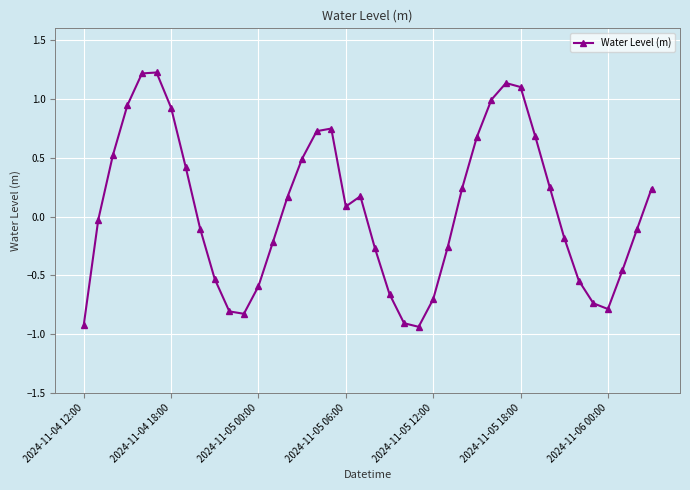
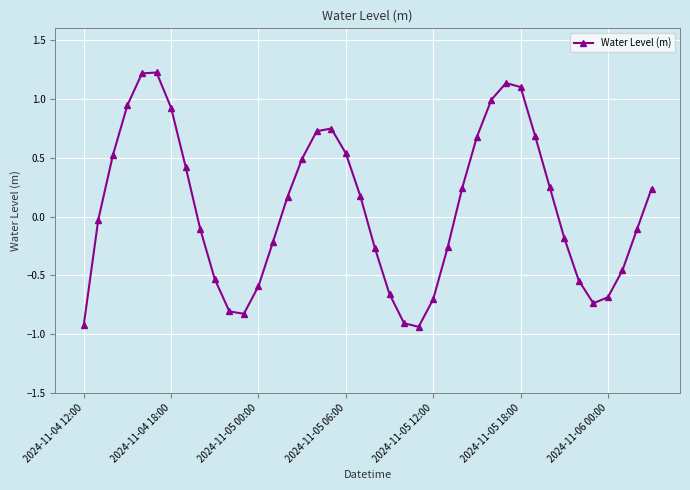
  {
    "2024-11-04 12:00": -0.92,
    "2024-11-04 18:00": 0.92,
    "2024-11-05 00:00": -0.59,
-   "2024-11-05 06:00": 0.09,
+   "2024-11-05 06:00": 0.54,
    "2024-11-05 12:00": -0.70,
    "2024-11-05 18:00": 1.10,
-   "2024-11-06 00:00": -0.79
+   "2024-11-06 00:00": -0.69
  }
